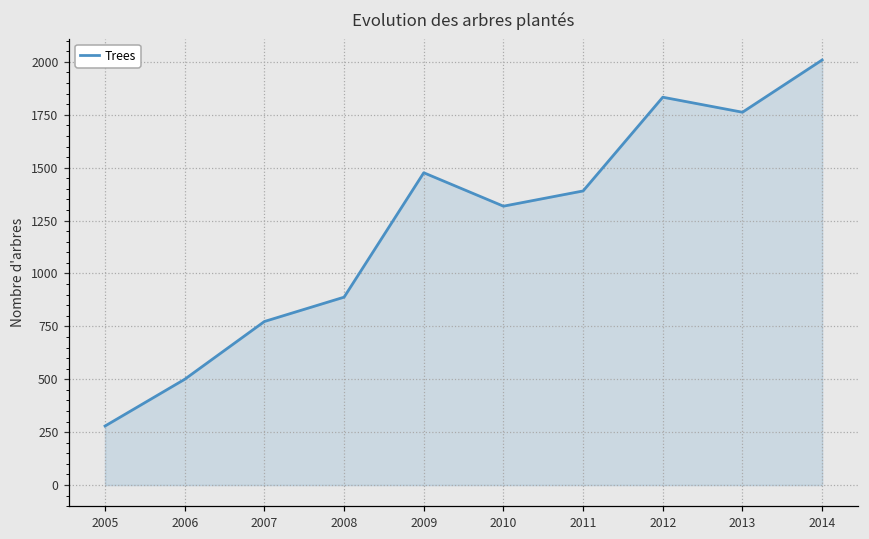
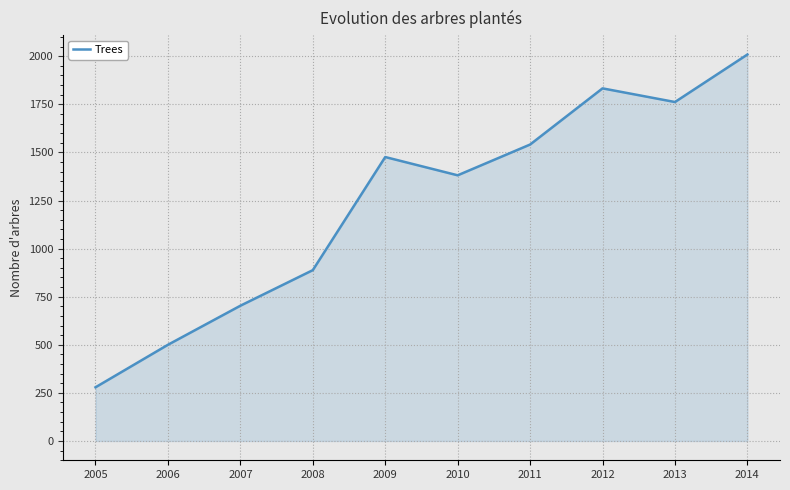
  {
    "2005": 280,
    "2006": 500,
-   "2007": 770,
+   "2007": 700,
    "2008": 890,
    "2009": 1480,
-   "2010": 1320,
-   "2011": 1390,
+   "2010": 1380,
+   "2011": 1540,
    "2012": 1830,
    "2013": 1760,
    "2014": 2010
  }
